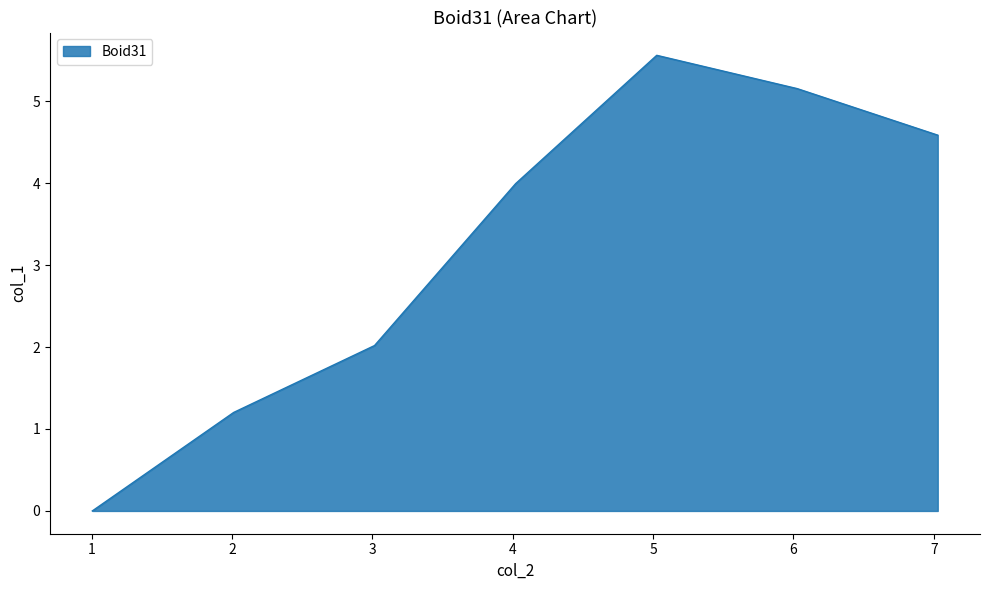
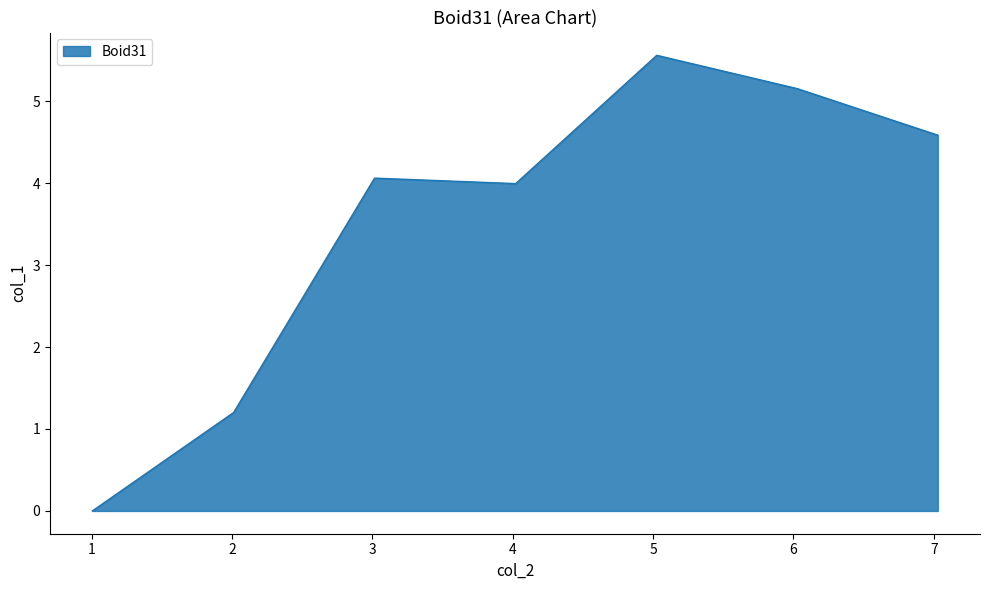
  {
    "1": 0.0,
    "2": 1.2,
-   "3": 2.0
+   "3": 4.1
  }
